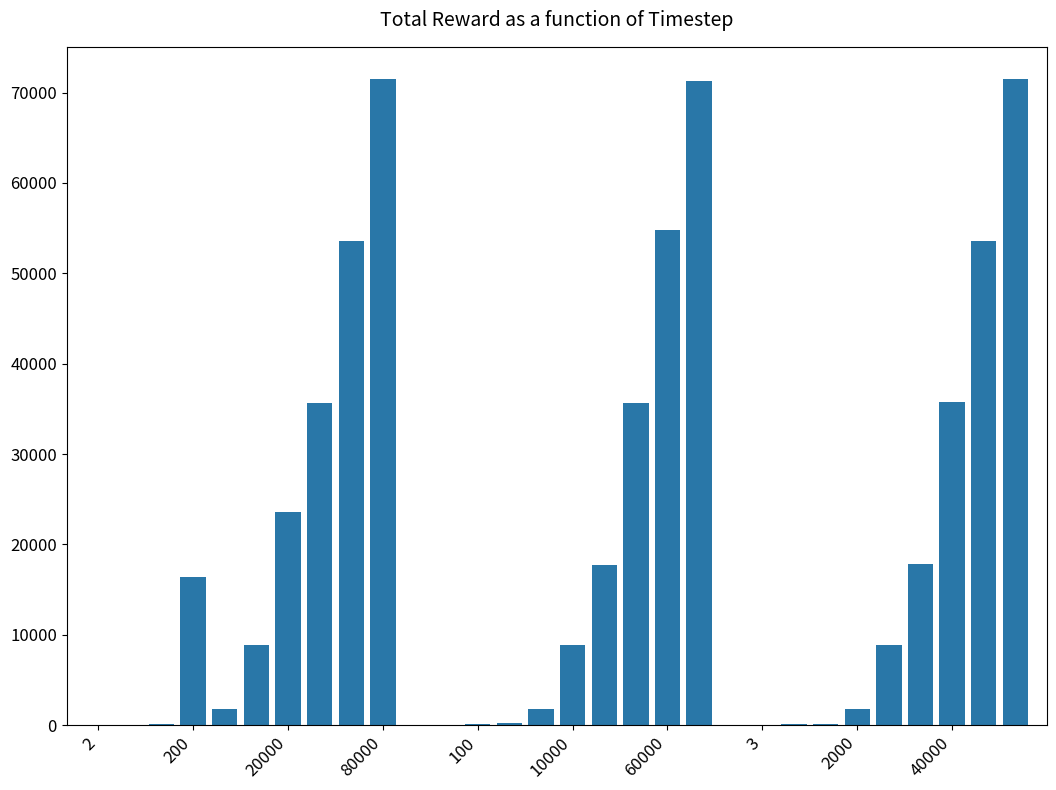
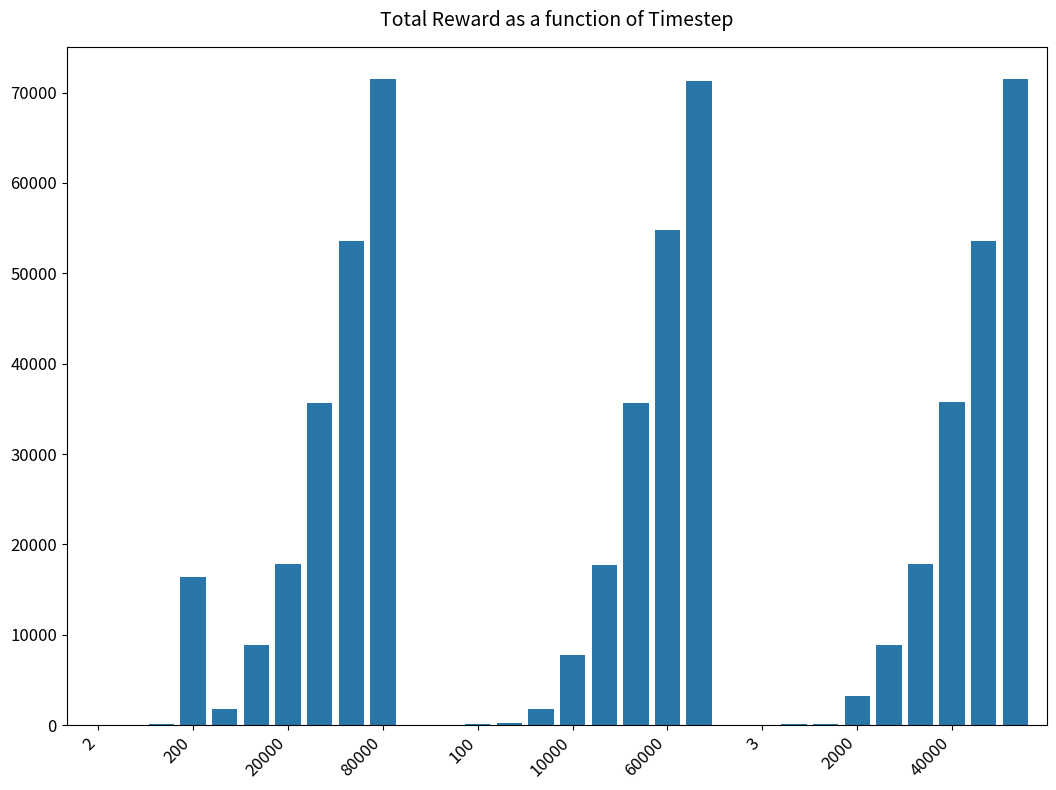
  {
    "200": 16000,
-   "20000": 24000,
+   "20000": 18000,
    "80000": 71000,
-   "10000": 9000,
+   "10000": 8000,
    "60000": 55000,
-   "2000": 2000,
+   "2000": 3000,
    "40000": 36000
  }
